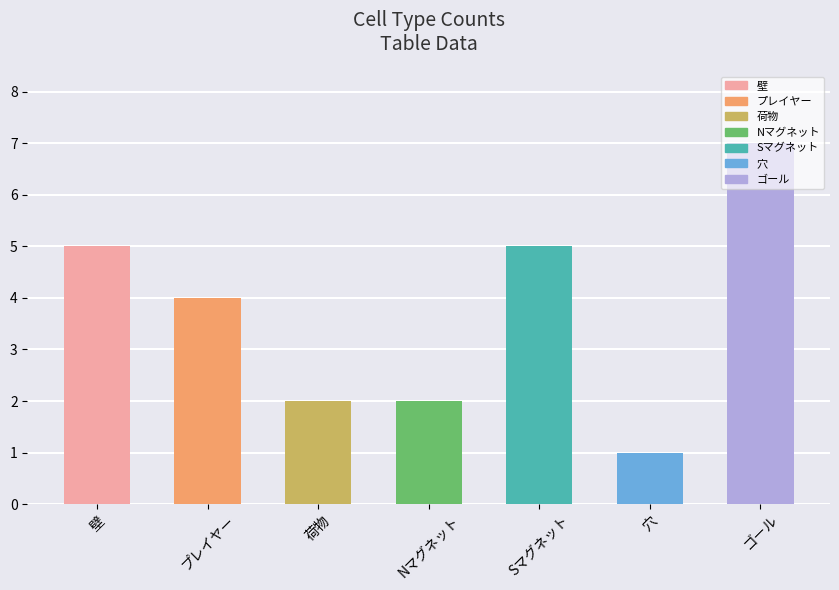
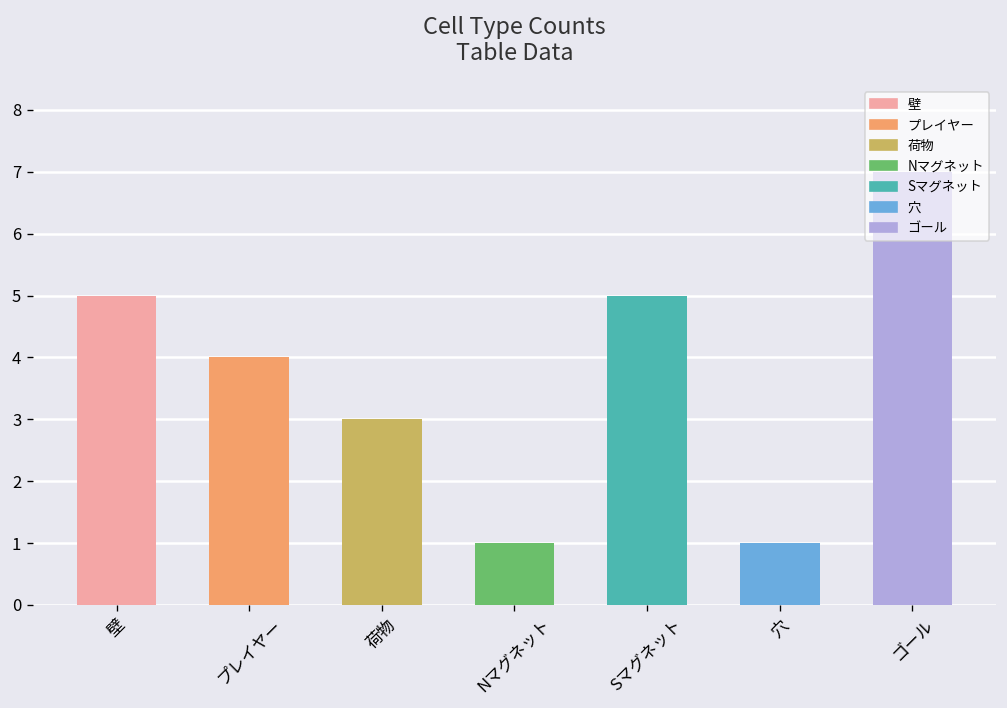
  {
    "壁": 5,
    "プレイヤー": 4,
-   "荷物": 2,
-   "Nマグネット": 2,
+   "荷物": 3,
+   "Nマグネット": 1,
    "Sマグネット": 5,
    "穴": 1
  }
